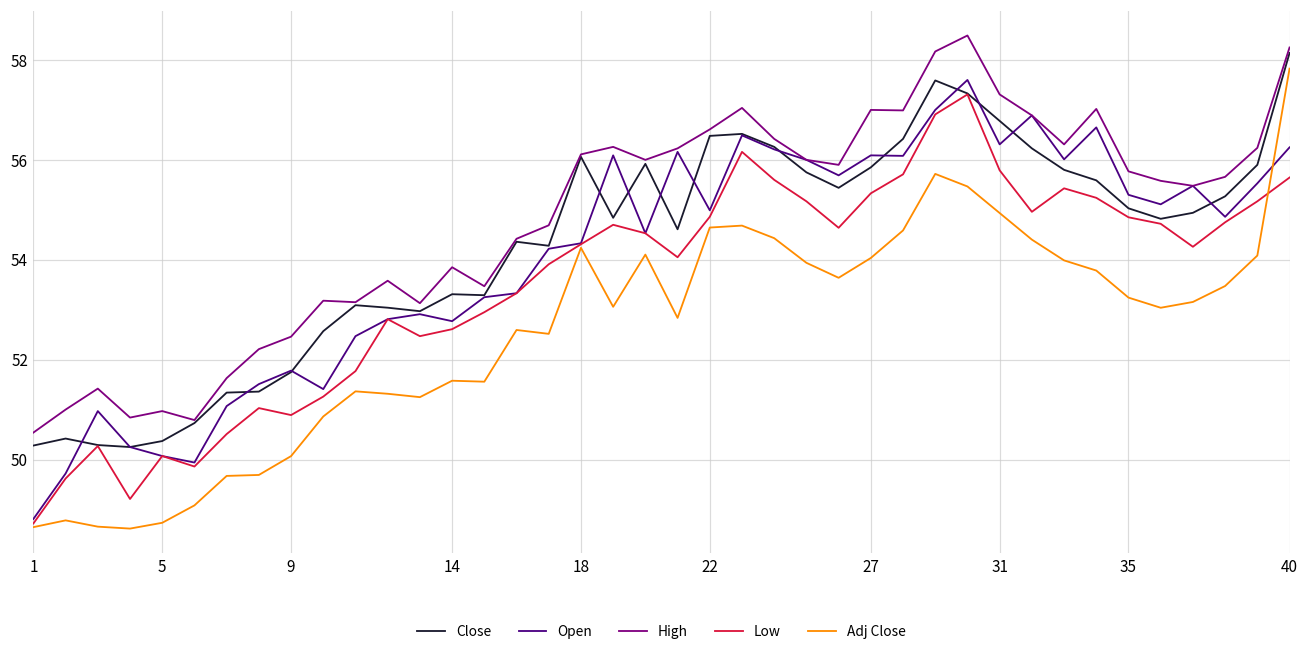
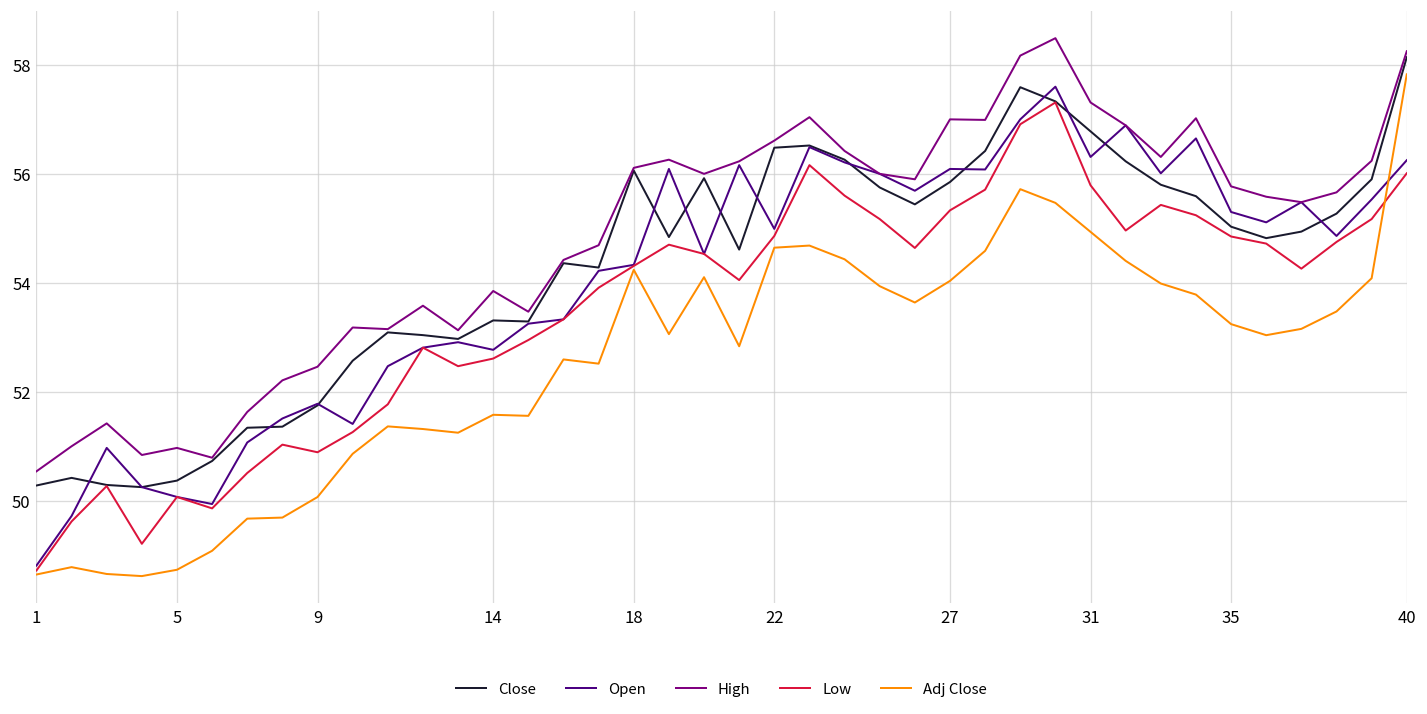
  {
    "Close": {
      "40": 58.1
    },
    "Low": {
-     "40": 55.6
+     "40": 56.0
    },
    "Adj Close": {
      "40": 57.8
    }
  }
